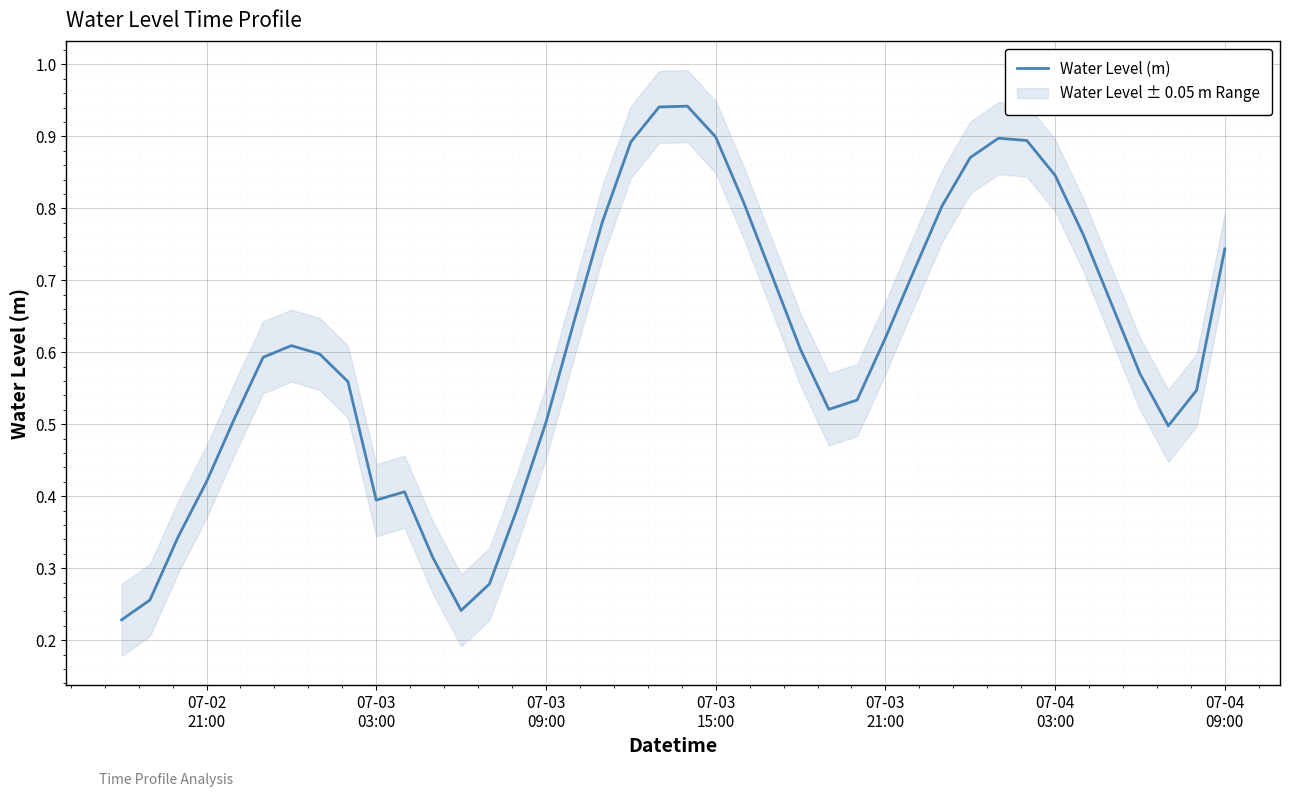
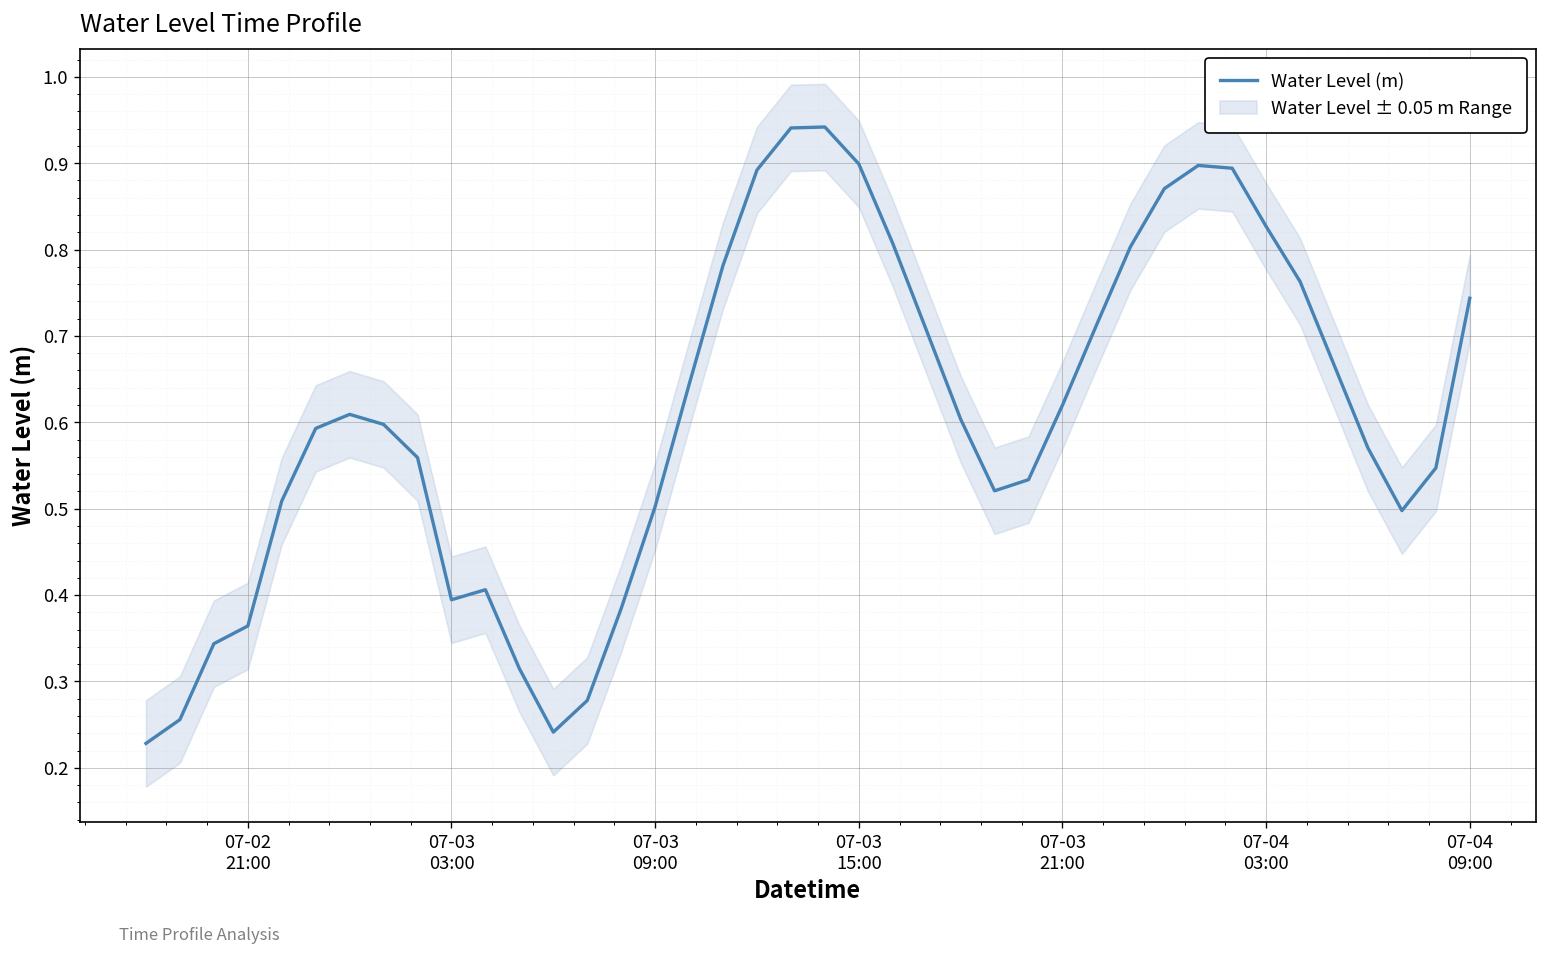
  {
    "Water Level (m)": {
-     "07-02 21:00": 0.42,
+     "07-02 21:00": 0.36,
      "07-03 03:00": 0.39,
      "07-03 09:00": 0.50,
      "07-03 15:00": 0.90,
      "07-03 21:00": 0.62,
-     "07-04 03:00": 0.85,
+     "07-04 03:00": 0.83,
      "07-04 09:00": 0.74
    }
  }
